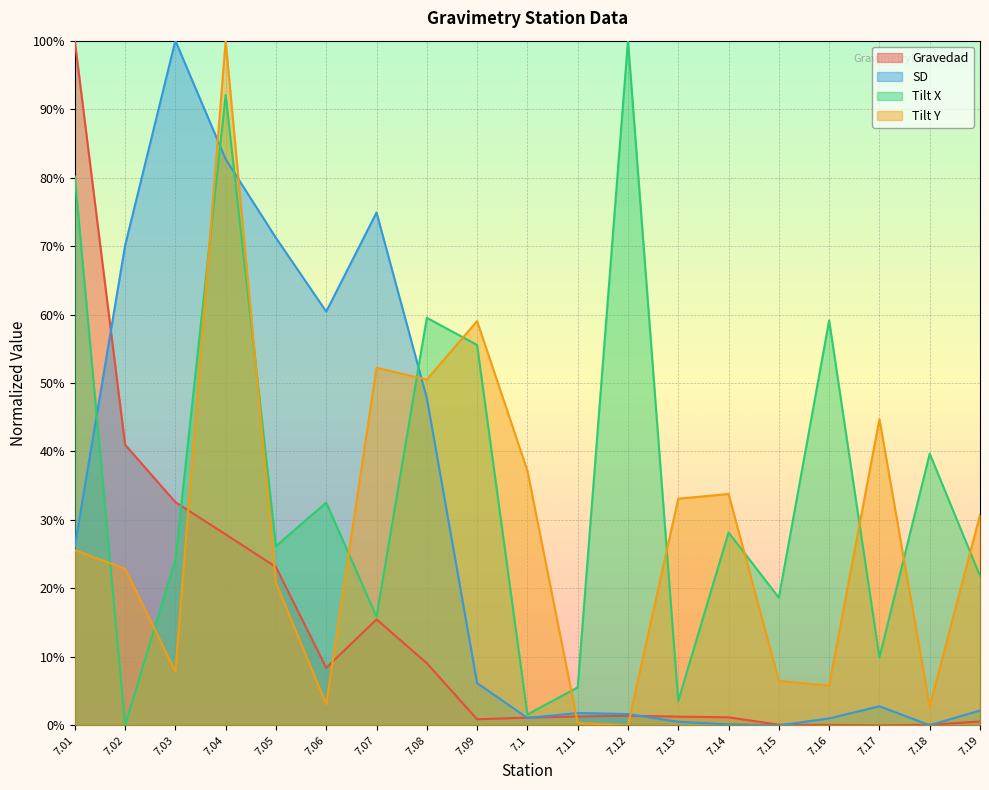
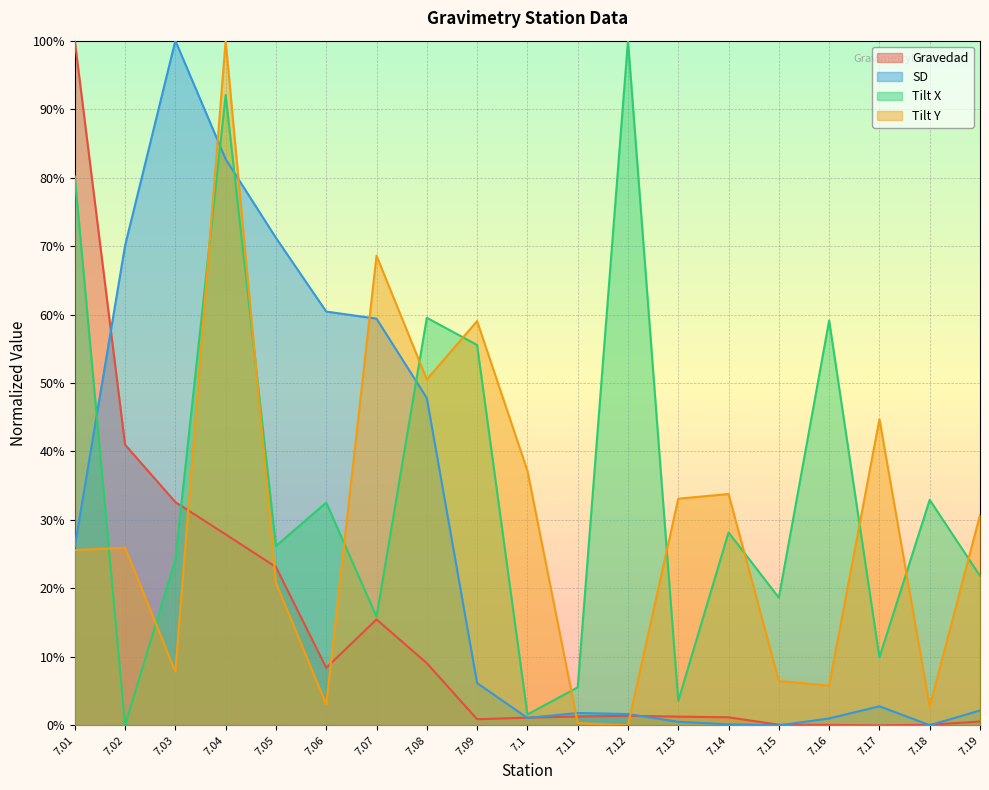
  {
    "Gravedad": {
      "7.01": "100%",
      "7.02": "41%",
      "7.03": "33%",
      "7.04": "28%",
      "7.05": "23%",
      "7.06": "8%",
      "7.07": "15%",
      "7.08": "9%",
      "7.09": "1%",
      "7.11": "1%",
      "7.13": "1%",
      "7.14": "1%",
      "7.16": "0%",
      "7.17": "0%",
      "7.19": "1%"
    },
    "SD": {
      "7.01": "26%",
      "7.02": "70%",
      "7.03": "100%",
      "7.04": "83%",
      "7.05": "71%",
      "7.06": "60%",
-     "7.07": "75%",
+     "7.07": "59%",
      "7.08": "48%",
      "7.09": "6%",
      "7.11": "2%",
      "7.13": "1%",
      "7.14": "0%",
      "7.16": "1%",
      "7.17": "3%",
      "7.19": "2%"
    },
    "Tilt X": {
      "7.01": "80%",
      "7.02": "0%",
      "7.03": "24%",
      "7.04": "92%",
      "7.05": "26%",
      "7.06": "33%",
      "7.07": "16%",
      "7.08": "60%",
      "7.09": "56%",
      "7.1": "2%",
      "7.11": "6%",
      "7.12": "100%",
      "7.13": "4%",
      "7.14": "28%",
      "7.15": "19%",
      "7.16": "59%",
      "7.17": "10%",
-     "7.18": "40%",
+     "7.18": "33%",
      "7.19": "22%"
    },
    "Tilt Y": {
      "7.01": "26%",
-     "7.02": "23%",
+     "7.02": "26%",
      "7.03": "8%",
      "7.04": "100%",
      "7.05": "21%",
      "7.06": "3%",
-     "7.07": "52%",
+     "7.07": "69%",
      "7.08": "51%",
      "7.09": "59%",
      "7.1": "37%",
      "7.11": "0%",
      "7.12": "0%",
      "7.13": "33%",
      "7.14": "34%",
      "7.15": "6%",
      "7.16": "6%",
      "7.17": "45%",
      "7.18": "3%",
      "7.19": "31%"
    }
  }
